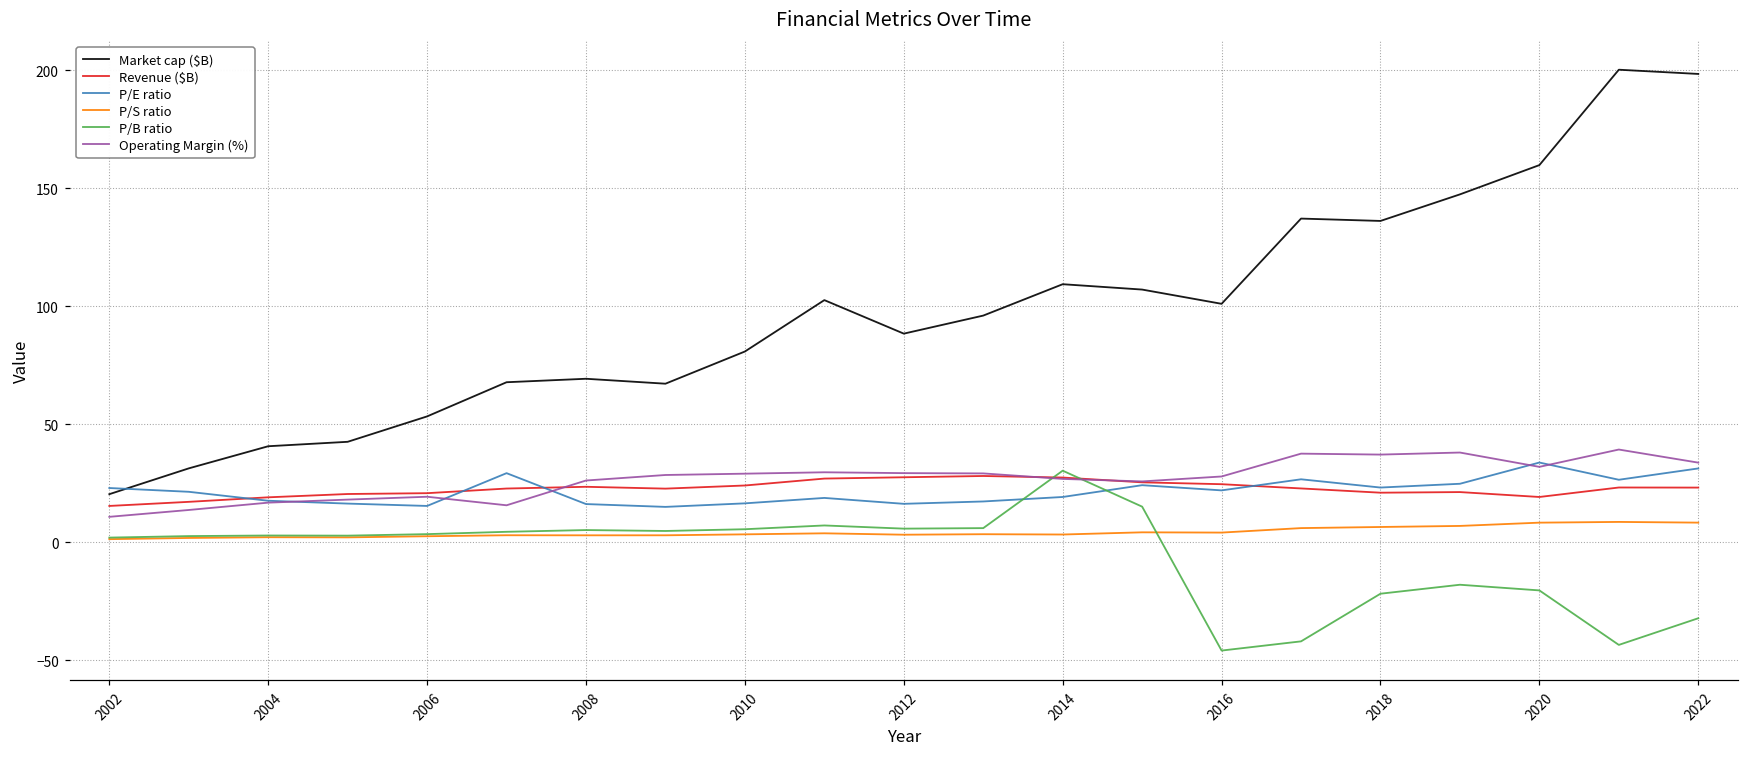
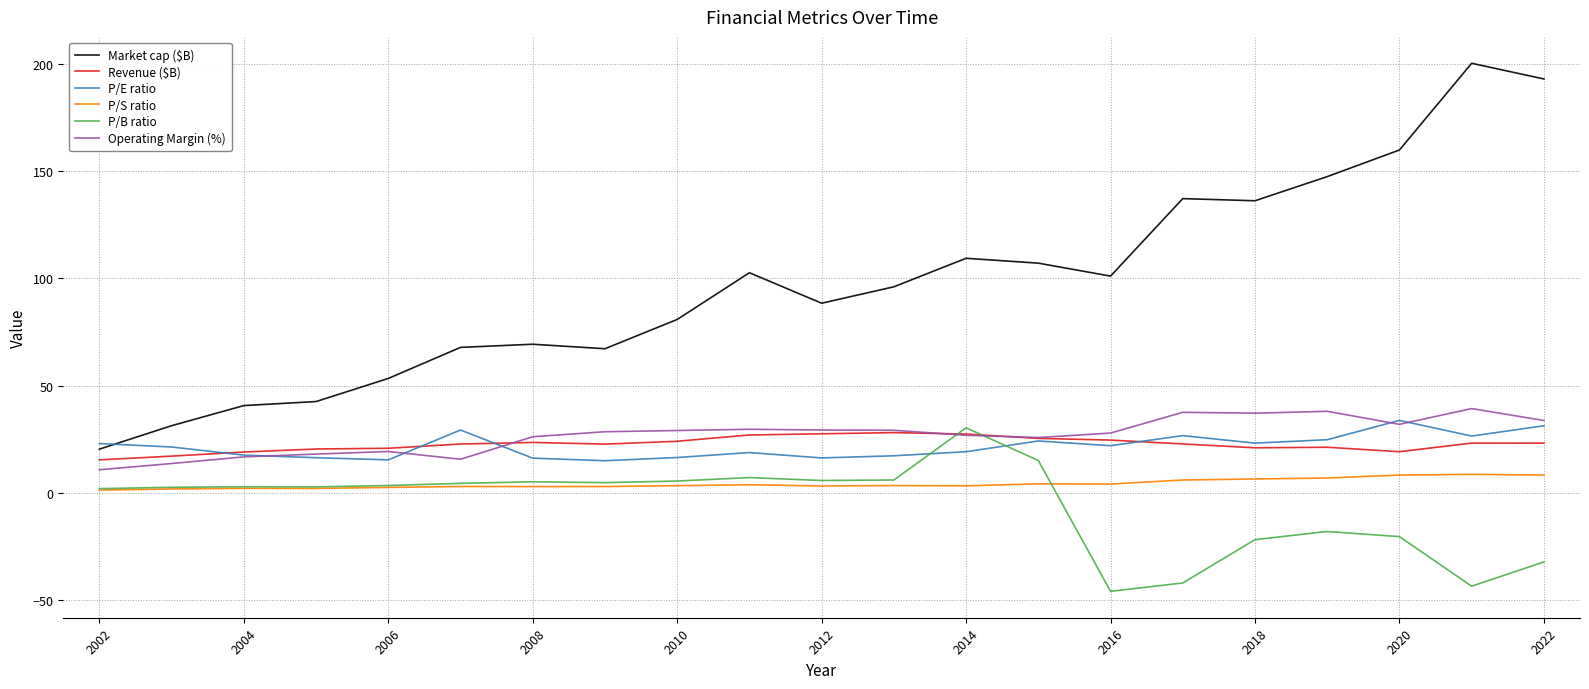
  {
    "Market cap ($B)": {
      "2002": 20,
      "2004": 41,
      "2006": 53,
      "2008": 69,
      "2010": 81,
      "2012": 88,
      "2014": 109,
      "2016": 101,
      "2018": 136,
      "2020": 160,
-     "2022": 199
+     "2022": 193
    },
    "Revenue ($B)": {
      "2002": 15,
      "2004": 19,
      "2006": 21,
      "2008": 24,
      "2010": 24,
      "2012": 28,
      "2016": 25,
      "2018": 21,
      "2020": 19,
      "2022": 23
    },
    "P/E ratio": {
      "2002": 23,
      "2006": 15,
      "2008": 16,
      "2010": 17,
      "2012": 16,
      "2014": 19,
      "2016": 22,
      "2018": 23,
      "2020": 34,
      "2022": 31
    },
    "P/S ratio": {
      "2008": 3,
      "2010": 3,
      "2012": 3,
      "2014": 3,
      "2016": 4,
      "2018": 6,
      "2020": 8,
      "2022": 8
    },
    "P/B ratio": {
      "2008": 5,
      "2010": 6,
      "2012": 6,
      "2014": 30,
      "2016": -46,
      "2018": -22,
      "2020": -20,
      "2022": -32
    },
    "Operating Margin (%)": {
      "2002": 11,
      "2006": 19,
      "2008": 26,
      "2010": 29,
      "2012": 29,
      "2016": 28,
      "2018": 37,
      "2020": 32,
      "2022": 34
    }
  }
